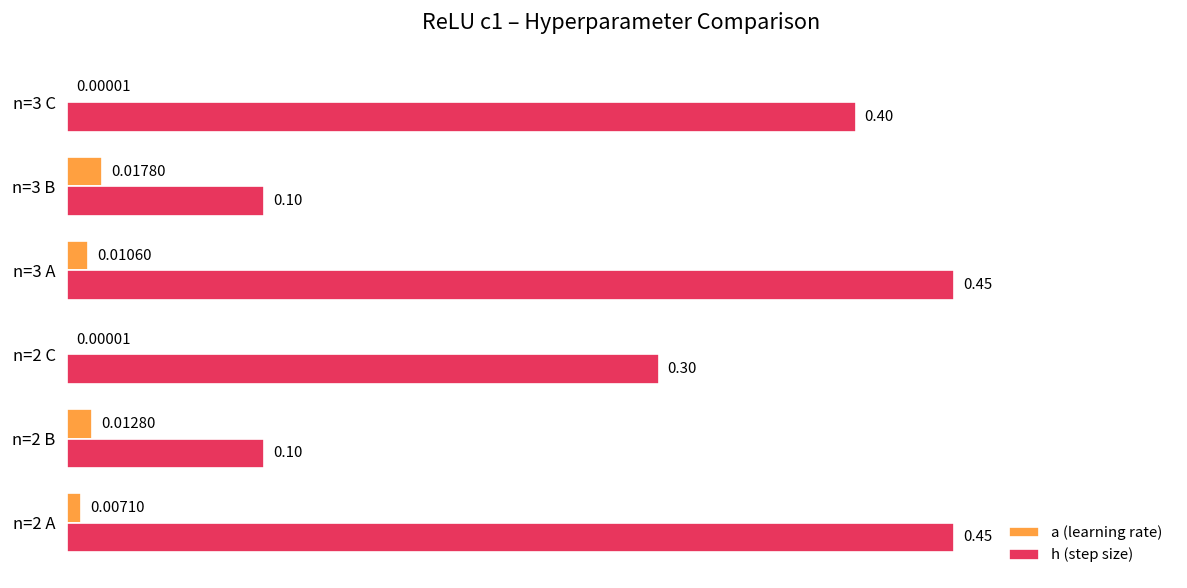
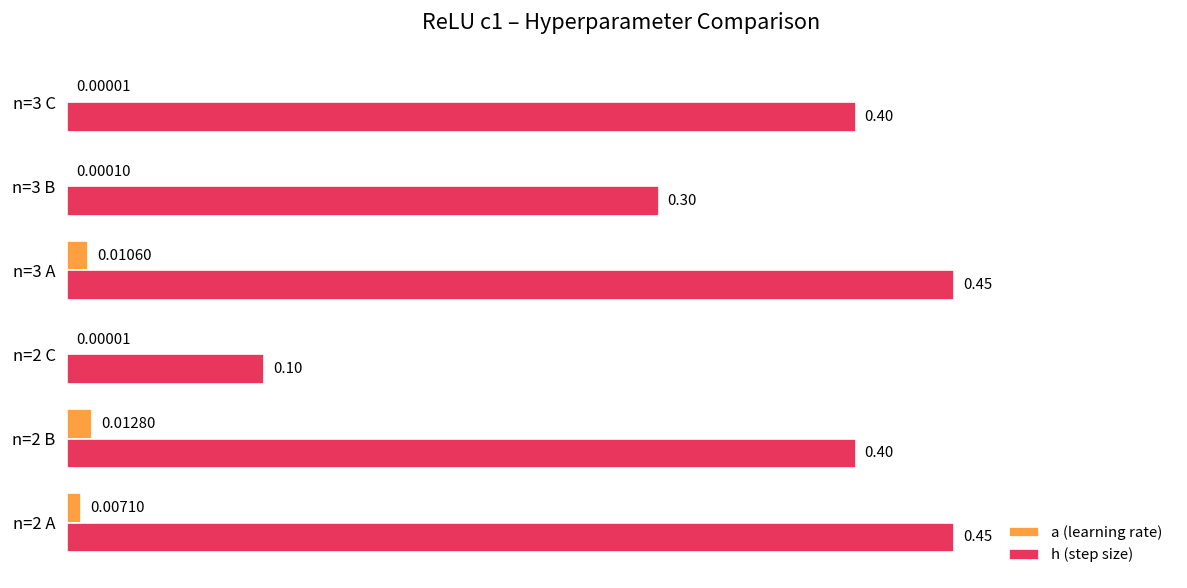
  {
    "a (learning rate)": {
      "n=3 C": 0.00001,
-     "n=3 B": 0.01780,
+     "n=3 B": 0.00010,
      "n=3 A": 0.01060,
      "n=2 C": 0.00001,
      "n=2 B": 0.01280,
      "n=2 A": 0.00710
    },
    "h (step size)": {
      "n=3 C": 0.40,
-     "n=3 B": 0.10,
+     "n=3 B": 0.30,
      "n=3 A": 0.45,
-     "n=2 C": 0.30,
-     "n=2 B": 0.10,
+     "n=2 C": 0.10,
+     "n=2 B": 0.40,
      "n=2 A": 0.45
    }
  }
